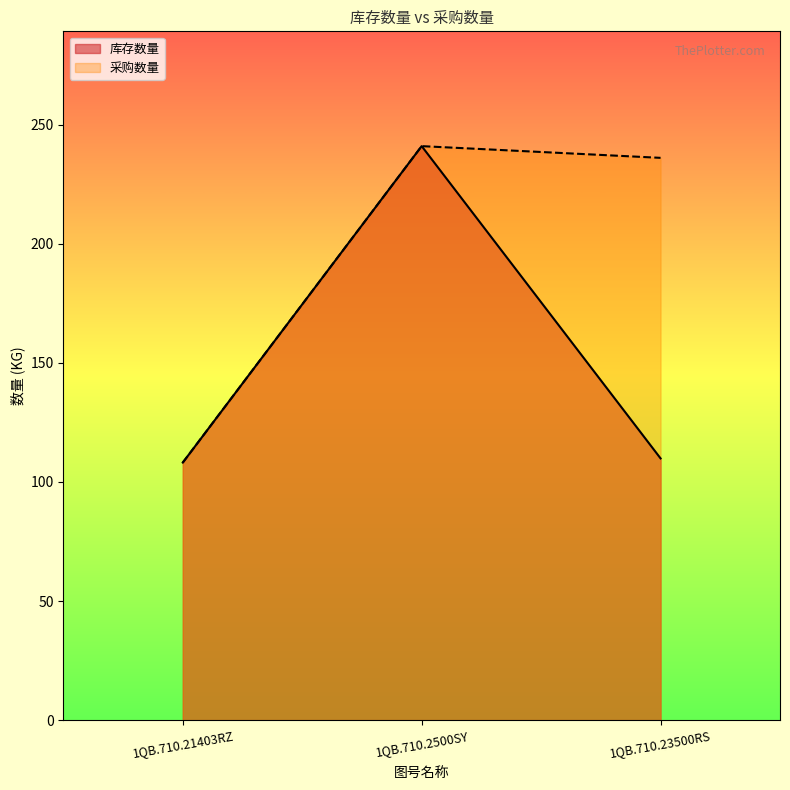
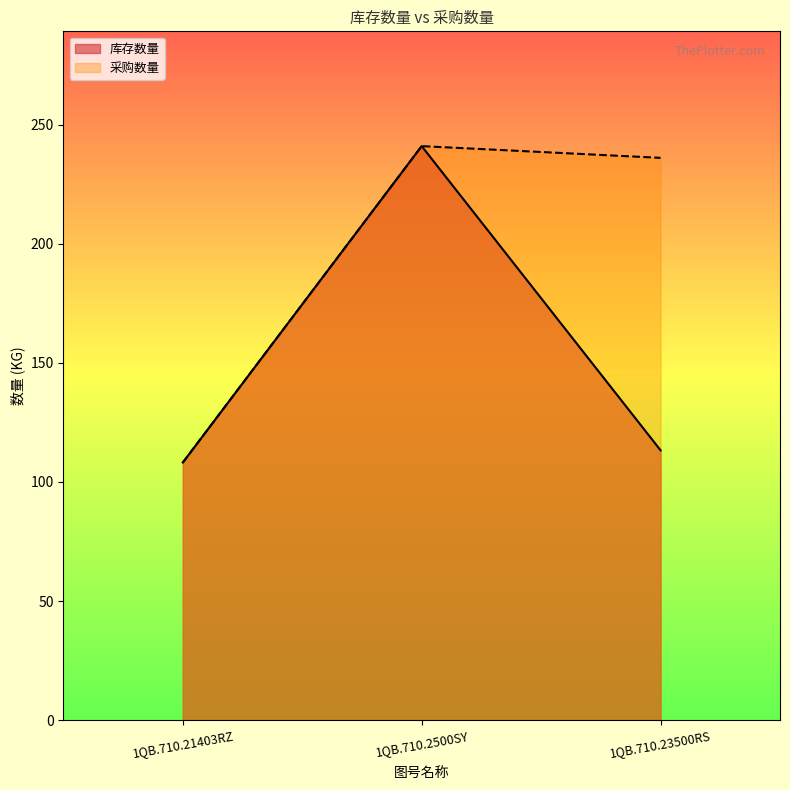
  {
    "库存数量": {
-     "1QB.710.23500RS": 110
+     "1QB.710.23500RS": 113
    },
    "采购数量": {
      "1QB.710.23500RS": 236
    }
  }
